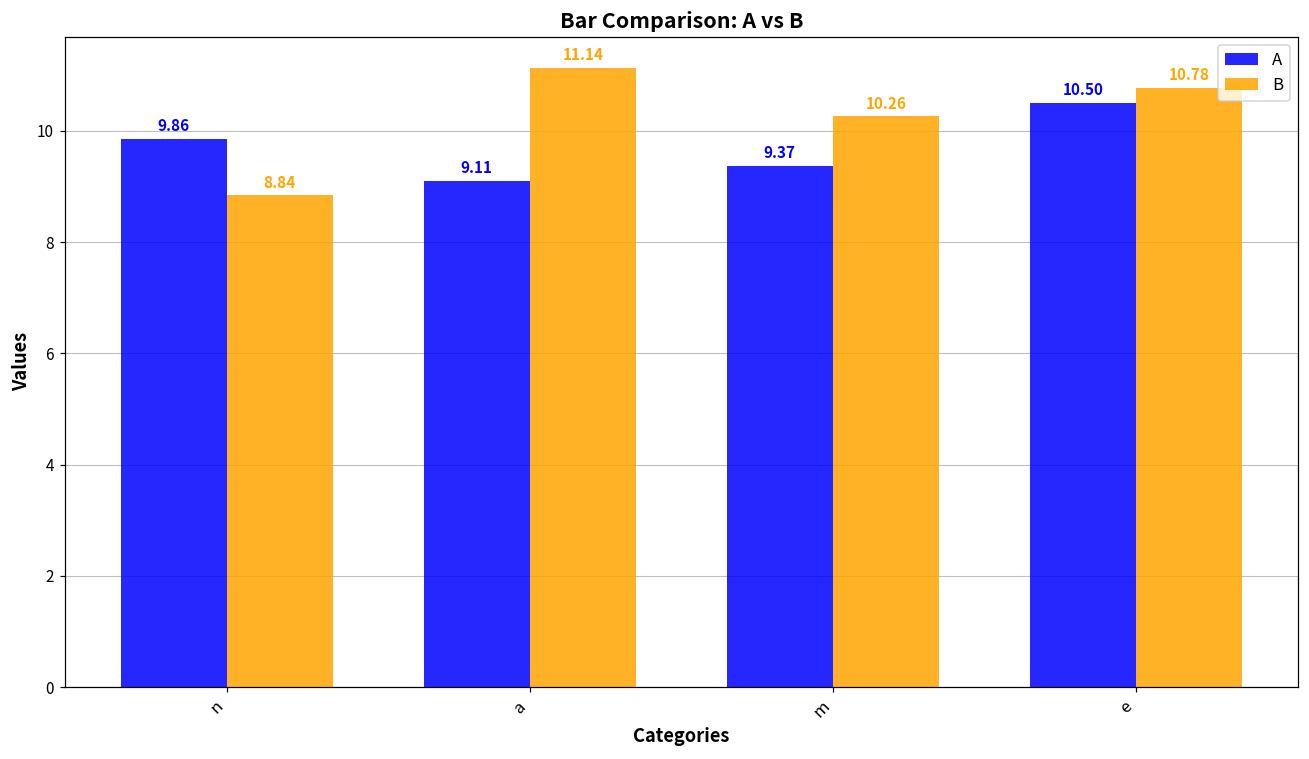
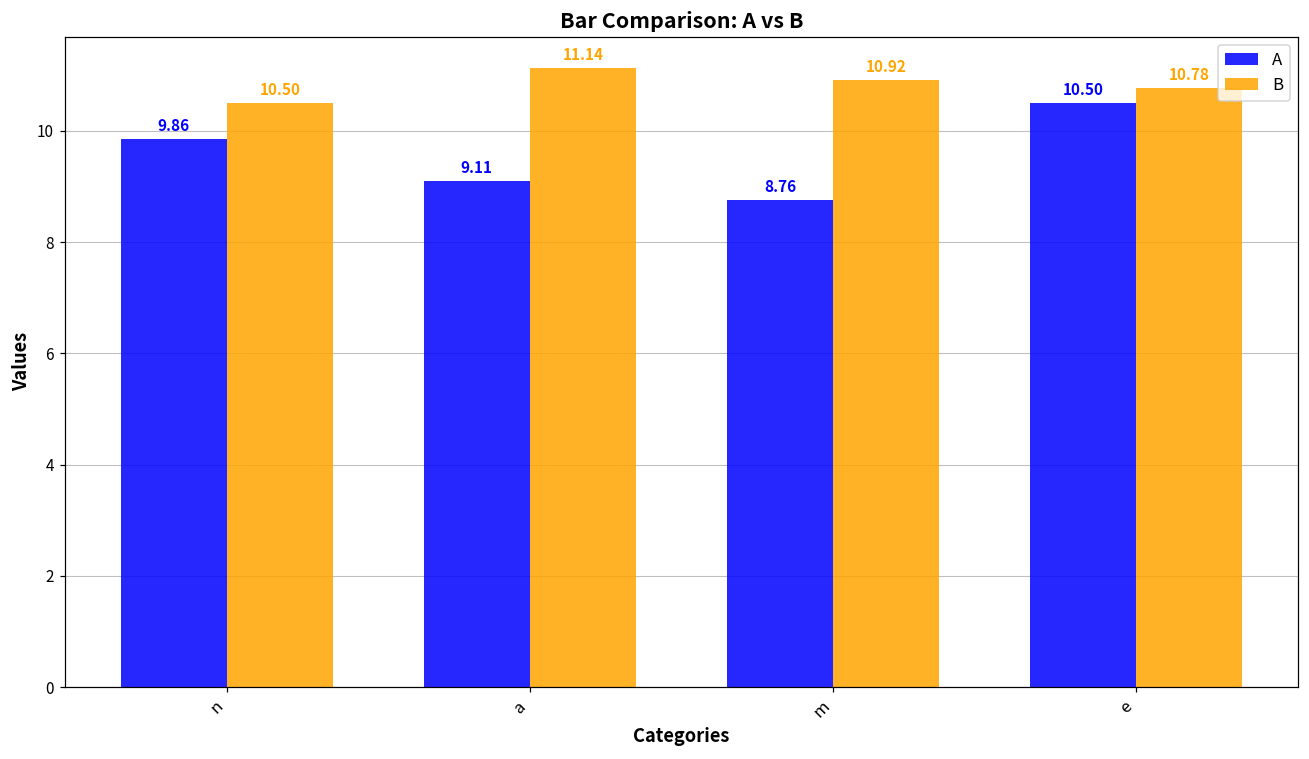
  {
    "A": {
      "n": 9.86,
      "a": 9.11,
-     "m": 9.37,
+     "m": 8.76,
      "e": 10.50
    },
    "B": {
-     "n": 8.84,
+     "n": 10.50,
      "a": 11.14,
-     "m": 10.26,
+     "m": 10.92,
      "e": 10.78
    }
  }
